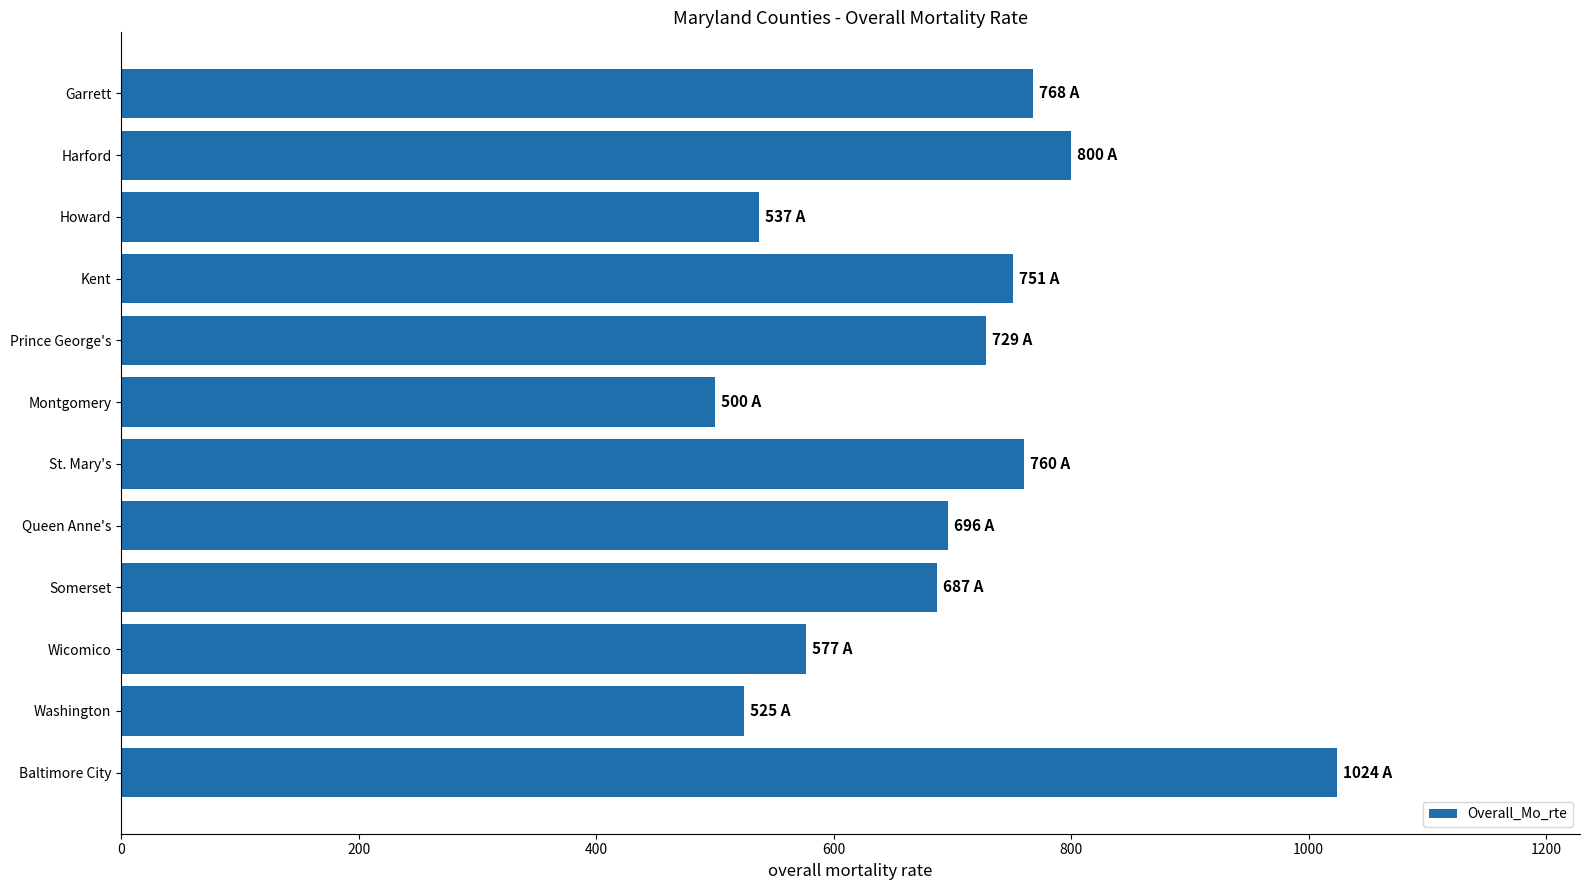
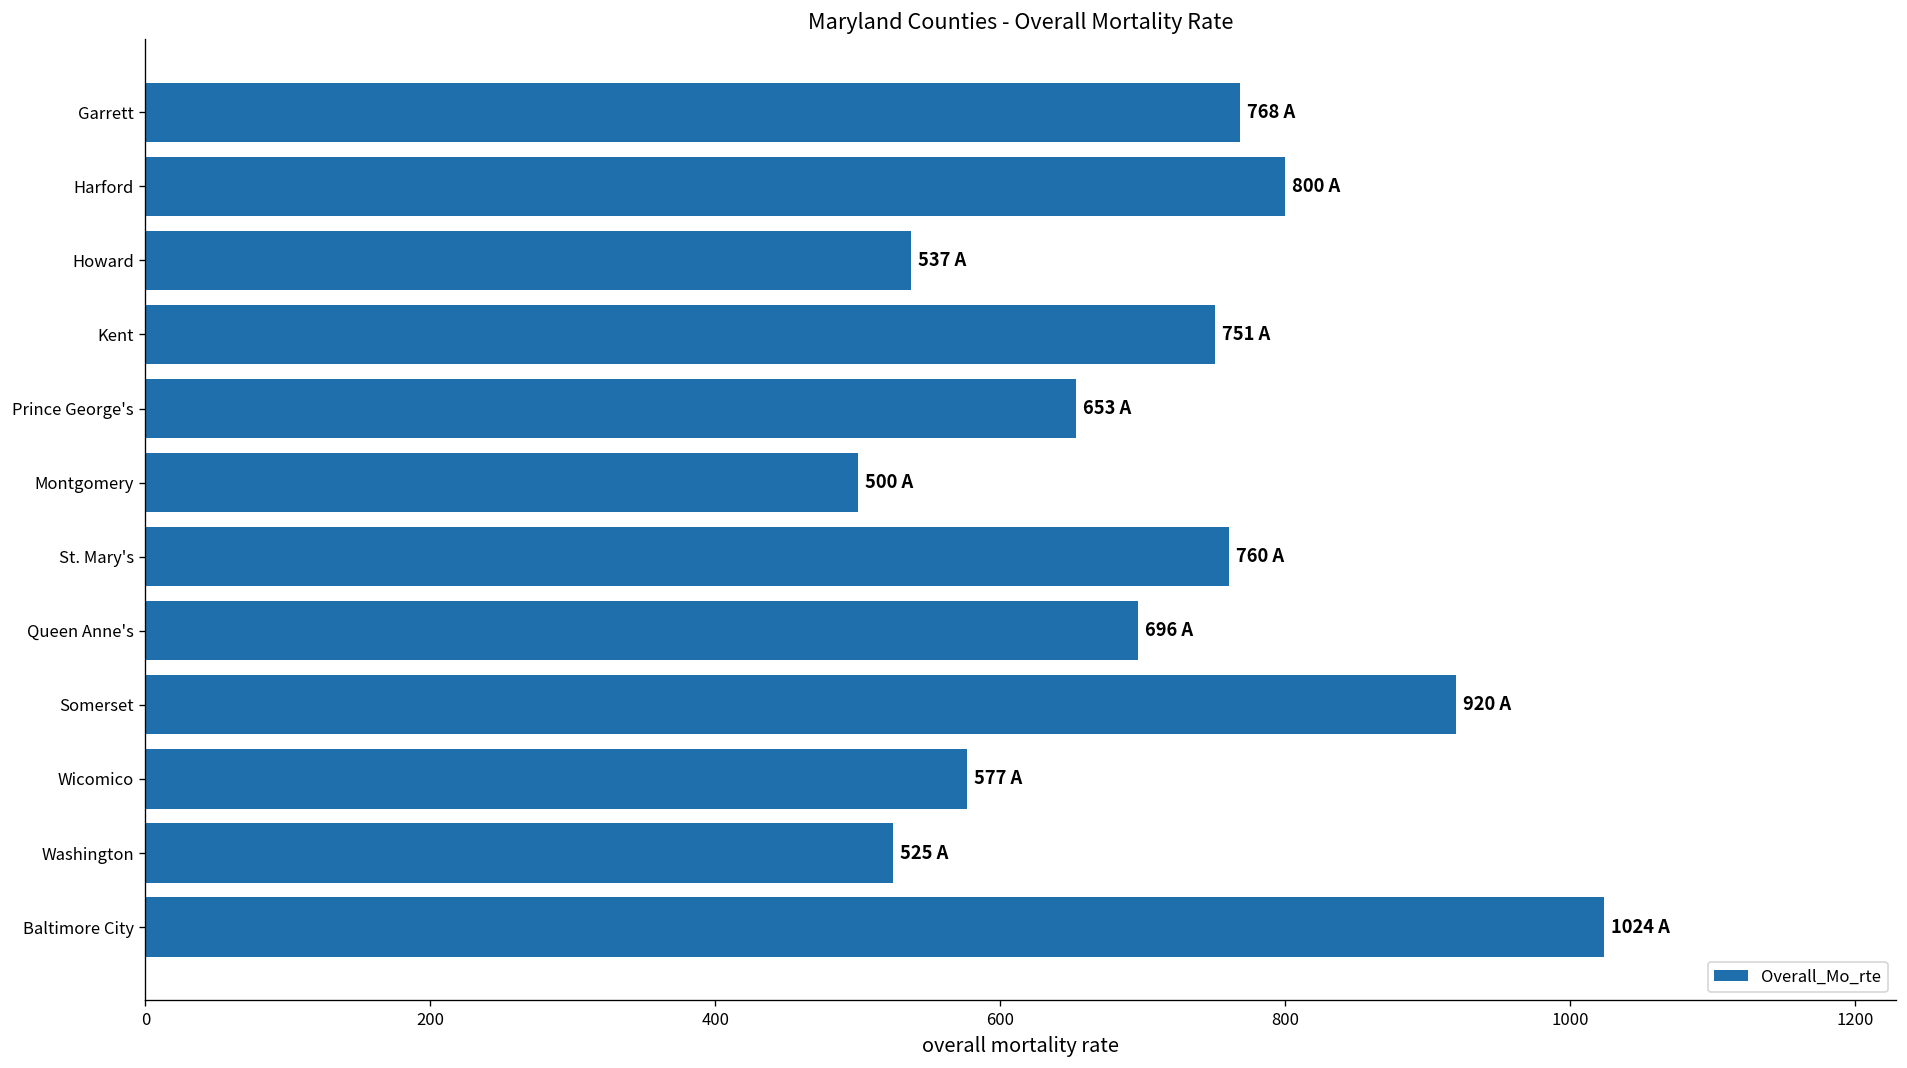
  {
    "Garrett": 768,
    "Harford": 800,
    "Howard": 537,
    "Kent": 751,
-   "Prince George's": 729,
+   "Prince George's": 653,
    "Montgomery": 500,
    "St. Mary's": 760,
    "Queen Anne's": 696,
-   "Somerset": 687,
+   "Somerset": 920,
    "Wicomico": 577,
    "Washington": 525,
    "Baltimore City": 1024
  }
